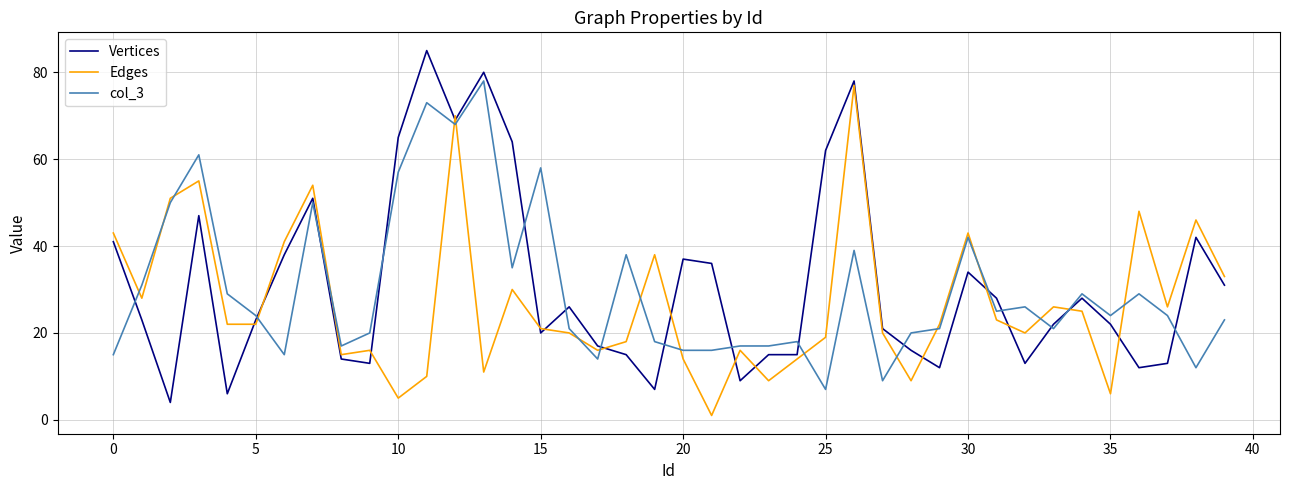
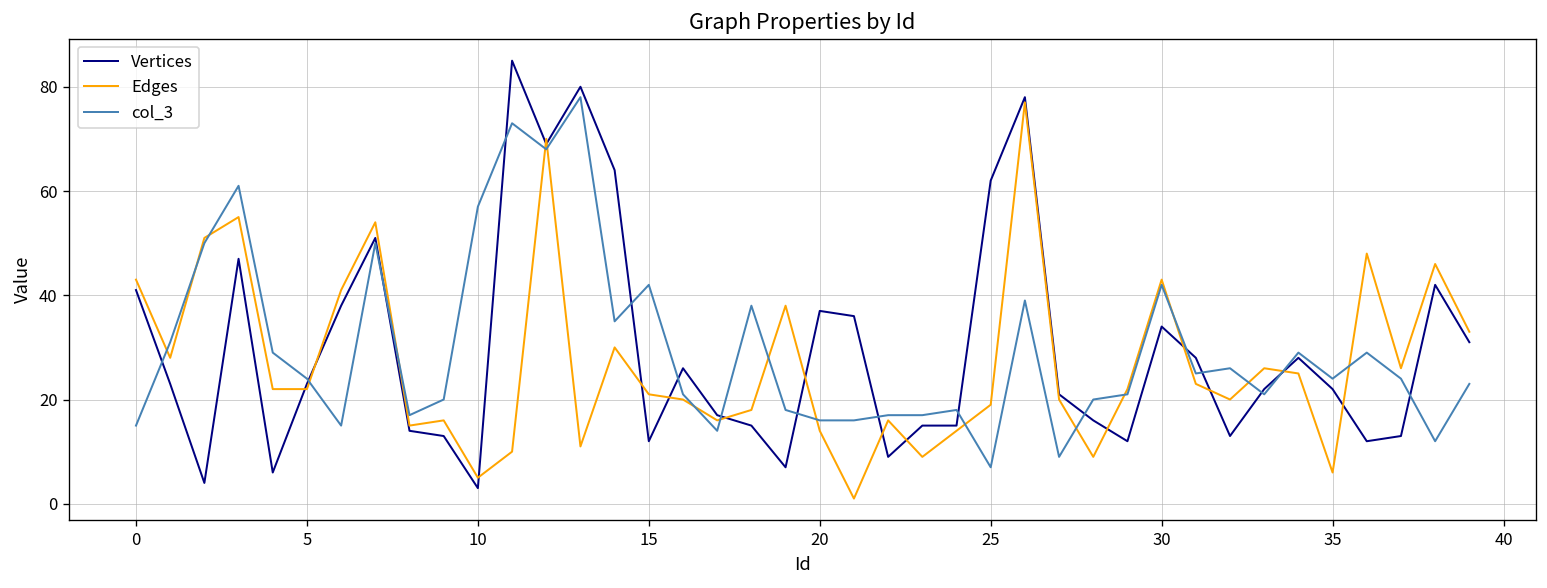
  {
    "Vertices": {
      "0": 41,
      "5": 23,
-     "10": 65,
-     "15": 20,
+     "10": 3,
+     "15": 12,
      "20": 37,
      "25": 62,
      "30": 34,
      "35": 22
    },
    "Edges": {
      "0": 43,
      "5": 22,
      "10": 5,
      "15": 21,
      "20": 14,
      "25": 19,
      "30": 43,
      "35": 6
    },
    "col_3": {
      "0": 15,
      "5": 24,
      "10": 57,
-     "15": 58,
+     "15": 42,
      "20": 16,
      "25": 7,
      "30": 42,
      "35": 24
    }
  }
